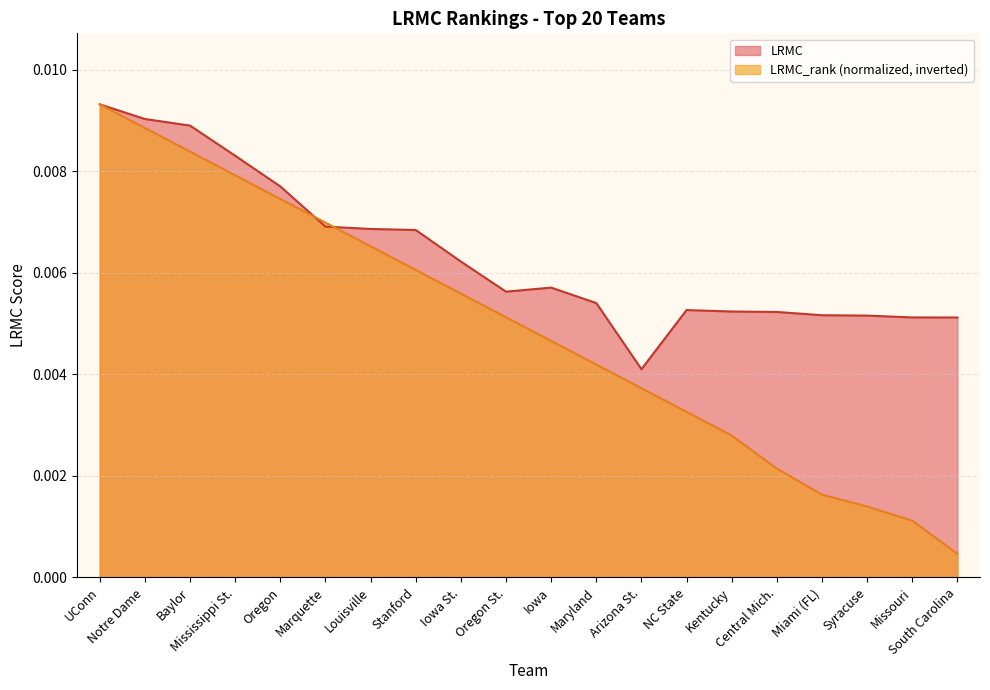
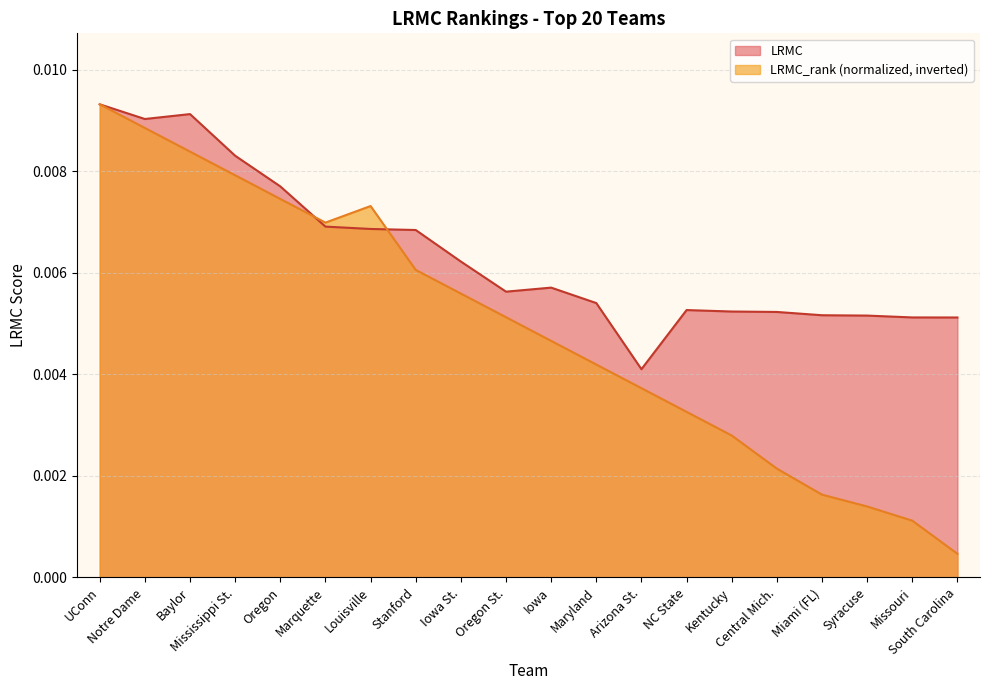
  {
    "LRMC": {
      "Notre Dame": 0.0090,
-     "Baylor": 0.0089,
+     "Baylor": 0.0091,
      "Mississippi St.": 0.0083,
      "Oregon": 0.0077,
      "Marquette": 0.0069,
      "Louisville": 0.0069,
      "Stanford": 0.0068,
      "Iowa St.": 0.0062,
      "Oregon St.": 0.0056,
      "Iowa": 0.0057,
      "Maryland": 0.0054,
      "Arizona St.": 0.0041,
      "NC State": 0.0053,
      "Kentucky": 0.0052,
      "Central Mich.": 0.0052,
      "Miami (FL)": 0.0052,
      "Syracuse": 0.0052,
      "Missouri": 0.0051,
      "South Carolina": 0.0051
    },
    "LRMC_rank (normalized, inverted)": {
      "Notre Dame": 0.0089,
      "Baylor": 0.0084,
      "Mississippi St.": 0.0079,
      "Oregon": 0.0075,
      "Marquette": 0.0070,
-     "Louisville": 0.0065,
+     "Louisville": 0.0073,
      "Stanford": 0.0061,
      "Iowa St.": 0.0056,
      "Oregon St.": 0.0051,
      "Iowa": 0.0047,
      "Maryland": 0.0042,
      "Arizona St.": 0.0037,
      "NC State": 0.0033,
      "Kentucky": 0.0028,
      "Central Mich.": 0.0021,
      "Miami (FL)": 0.0016,
      "Syracuse": 0.0014,
      "Missouri": 0.0011,
      "South Carolina": 0.0005
    }
  }
